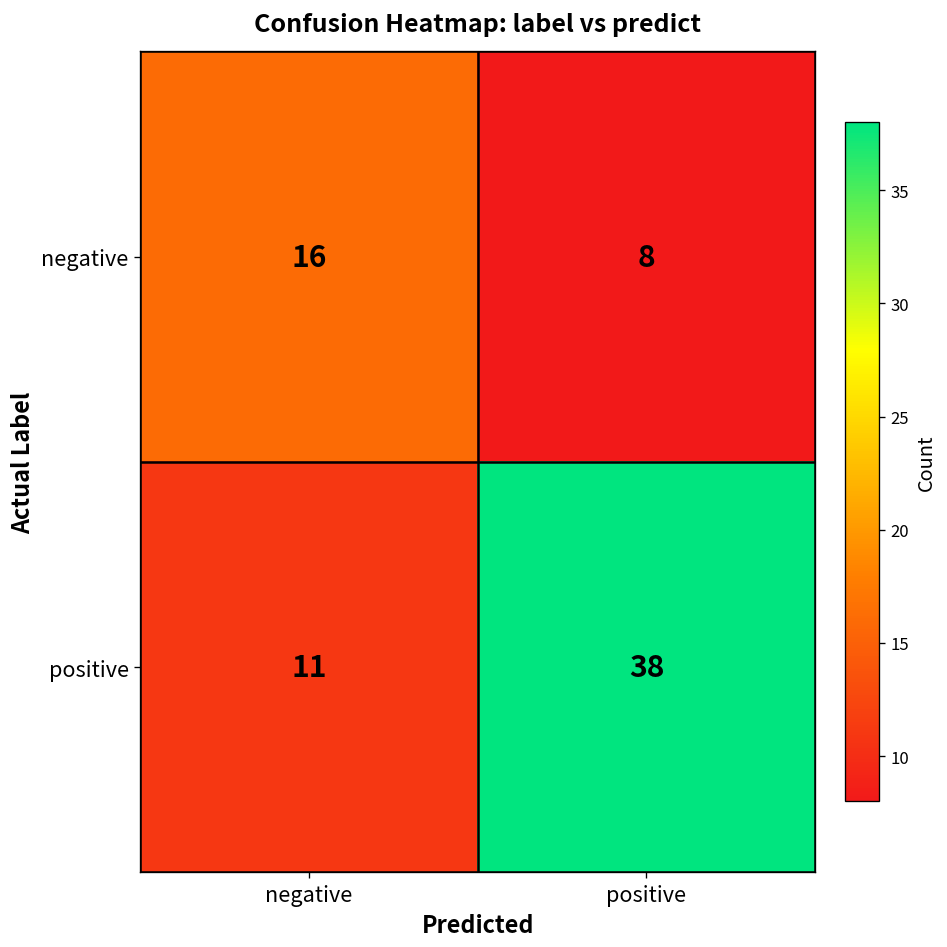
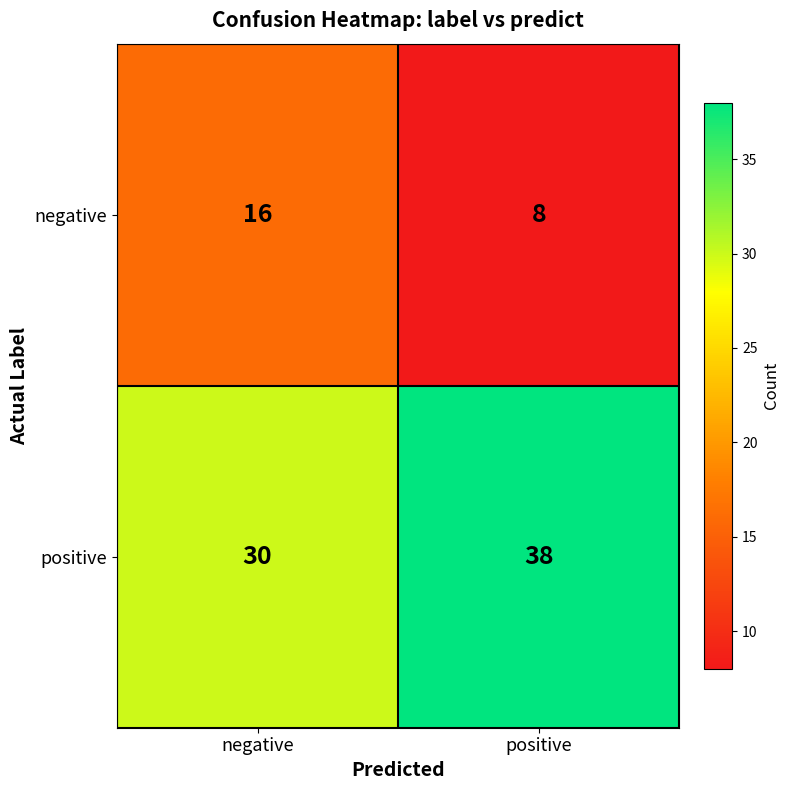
  {
    "negative": {
      "negative": 16,
      "positive": 8
    },
    "positive": {
-     "negative": 11,
+     "negative": 30,
      "positive": 38
    }
  }
